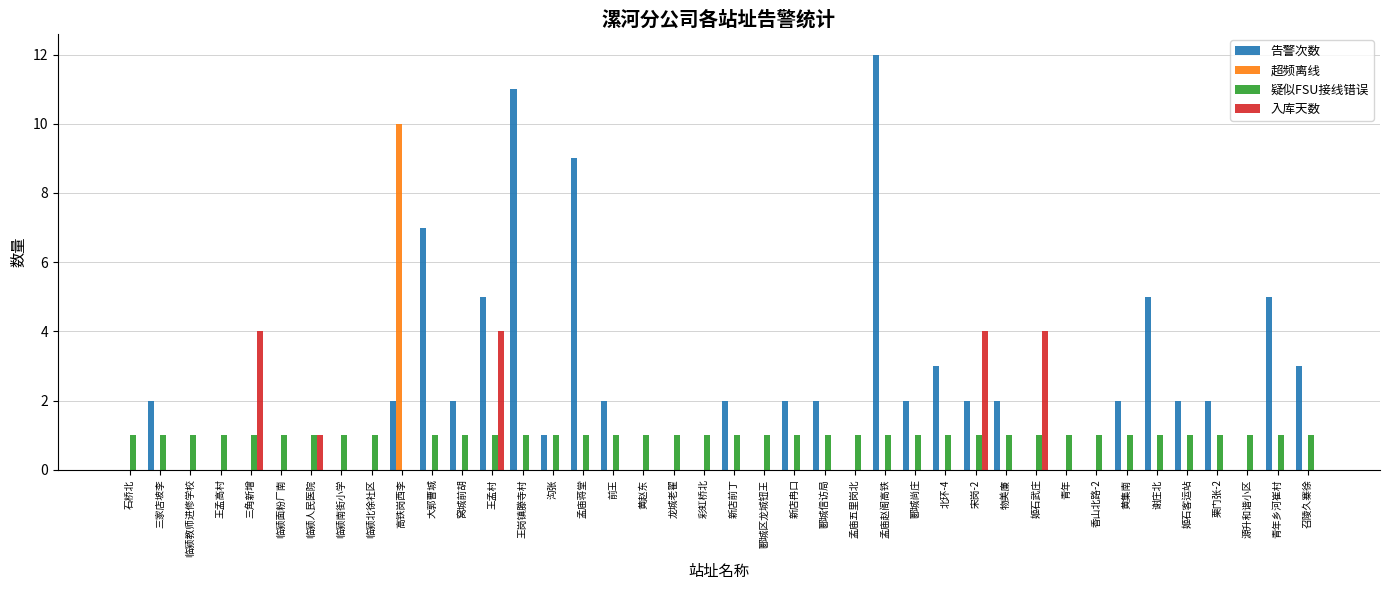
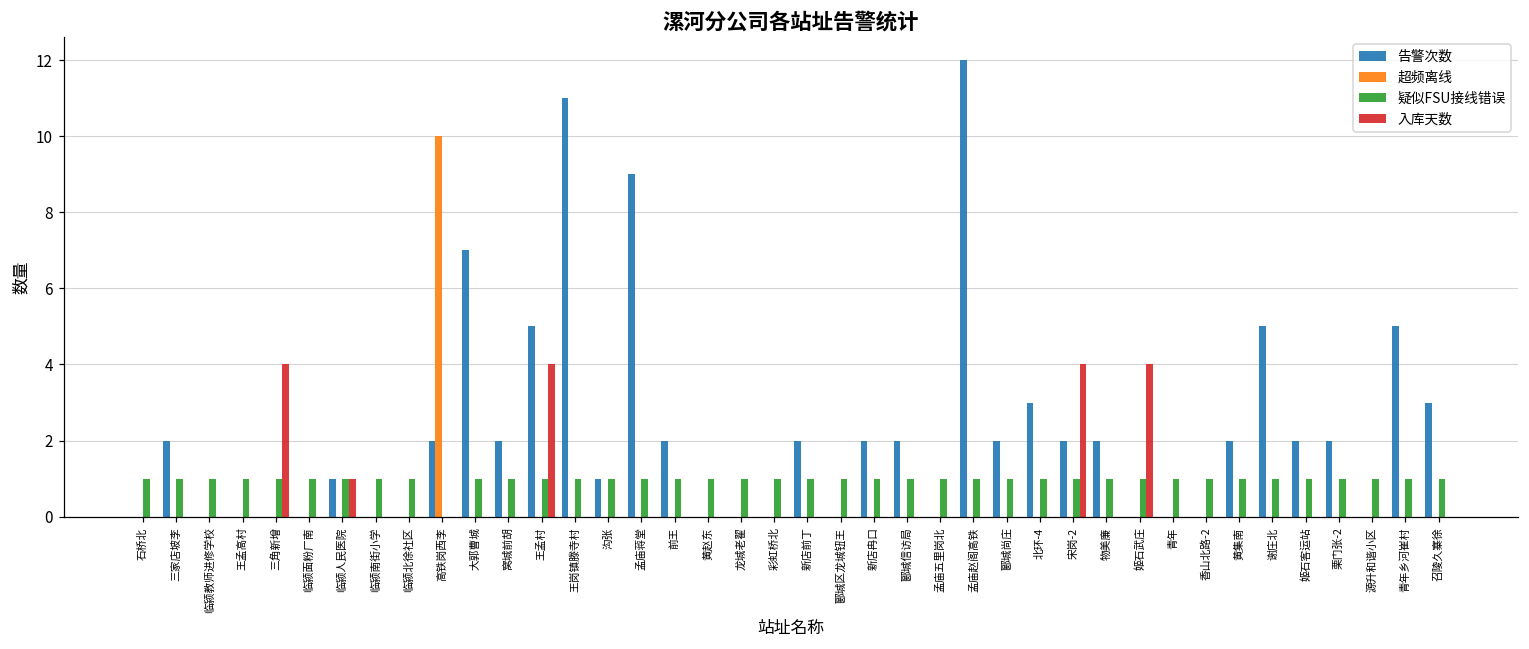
  {
    "告警次数": {
      "石桥北": 0,
      "三家店坡李": 2,
      "临颍教师进修学校": 0,
      "王孟高村": 0,
      "三角新增": 0,
      "临颍面粉厂南": 0,
-     "临颍人民医院": 0,
+     "临颍人民医院": 1,
      "临颍南街小学": 0,
      "临颍北徐社区": 0,
      "高铁岗西李": 2,
      "大郭曹城": 7,
      "窝城前胡": 2,
      "王孟村": 5,
      "王岗镇滕寺村": 11,
      "沟张": 1,
      "孟庙蒋堂": 9,
      "前王": 2,
      "黄赵东": 0,
      "龙城老翟": 0,
      "彩虹桥北": 0,
      "新店前丁": 2,
      "郾城区龙城钮王": 0,
      "新店冉口": 2,
      "郾城信访局": 2,
      "孟庙五里岗北": 0,
      "孟庙赵阁高铁": 12,
      "郾城尚庄": 2,
      "北环-4": 3,
      "宋岗-2": 2,
      "物美廉": 2,
      "姬石武庄": 0,
      "青年": 0,
      "香山北路-2": 0,
      "黄集南": 2,
      "谢庄北": 5,
      "姬石客运站": 2,
      "栗门张-2": 2,
      "源升和谐小区": 0,
      "青年乡河崔村": 5,
      "召陵久寨徐": 3
    },
    "超频离线": {
      "石桥北": 0,
      "三家店坡李": 0,
      "临颍教师进修学校": 0,
      "王孟高村": 0,
      "三角新增": 0,
      "临颍面粉厂南": 0,
      "临颍人民医院": 0,
      "临颍南街小学": 0,
      "临颍北徐社区": 0,
      "高铁岗西李": 10,
      "大郭曹城": 0,
      "窝城前胡": 0,
      "王孟村": 0,
      "王岗镇滕寺村": 0,
      "沟张": 0,
      "孟庙蒋堂": 0,
      "前王": 0,
      "黄赵东": 0,
      "龙城老翟": 0,
      "彩虹桥北": 0,
      "新店前丁": 0,
      "郾城区龙城钮王": 0,
      "新店冉口": 0,
      "郾城信访局": 0,
      "孟庙五里岗北": 0,
      "孟庙赵阁高铁": 0,
      "郾城尚庄": 0,
      "北环-4": 0,
      "宋岗-2": 0,
      "物美廉": 0,
      "姬石武庄": 0,
      "青年": 0,
      "香山北路-2": 0,
      "黄集南": 0,
      "谢庄北": 0,
      "姬石客运站": 0,
      "栗门张-2": 0,
      "源升和谐小区": 0,
      "青年乡河崔村": 0,
      "召陵久寨徐": 0
    },
    "疑似FSU接线错误": {
      "石桥北": 1,
      "三家店坡李": 1,
      "临颍教师进修学校": 1,
      "王孟高村": 1,
      "三角新增": 1,
      "临颍面粉厂南": 1,
      "临颍人民医院": 1,
      "临颍南街小学": 1,
      "临颍北徐社区": 1,
      "高铁岗西李": 0,
      "大郭曹城": 1,
      "窝城前胡": 1,
      "王孟村": 1,
      "王岗镇滕寺村": 1,
      "沟张": 1,
      "孟庙蒋堂": 1,
      "前王": 1,
      "黄赵东": 1,
      "龙城老翟": 1,
      "彩虹桥北": 1,
      "新店前丁": 1,
      "郾城区龙城钮王": 1,
      "新店冉口": 1,
      "郾城信访局": 1,
      "孟庙五里岗北": 1,
      "孟庙赵阁高铁": 1,
      "郾城尚庄": 1,
      "北环-4": 1,
      "宋岗-2": 1,
      "物美廉": 1,
      "姬石武庄": 1,
      "青年": 1,
      "香山北路-2": 1,
      "黄集南": 1,
      "谢庄北": 1,
      "姬石客运站": 1,
      "栗门张-2": 1,
      "源升和谐小区": 1,
      "青年乡河崔村": 1,
      "召陵久寨徐": 1
    },
    "入库天数": {
      "石桥北": 0,
      "三家店坡李": 0,
      "临颍教师进修学校": 0,
      "王孟高村": 0,
      "三角新增": 4,
      "临颍面粉厂南": 0,
      "临颍人民医院": 1,
      "临颍南街小学": 0,
      "临颍北徐社区": 0,
      "高铁岗西李": 0,
      "大郭曹城": 0,
      "窝城前胡": 0,
      "王孟村": 4,
      "王岗镇滕寺村": 0,
      "沟张": 0,
      "孟庙蒋堂": 0,
      "前王": 0,
      "黄赵东": 0,
      "龙城老翟": 0,
      "彩虹桥北": 0,
      "新店前丁": 0,
      "郾城区龙城钮王": 0,
      "新店冉口": 0,
      "郾城信访局": 0,
      "孟庙五里岗北": 0,
      "孟庙赵阁高铁": 0,
      "郾城尚庄": 0,
      "北环-4": 0,
      "宋岗-2": 4,
      "物美廉": 0,
      "姬石武庄": 4,
      "青年": 0,
      "香山北路-2": 0,
      "黄集南": 0,
      "谢庄北": 0,
      "姬石客运站": 0,
      "栗门张-2": 0,
      "源升和谐小区": 0,
      "青年乡河崔村": 0,
      "召陵久寨徐": 0
    }
  }
